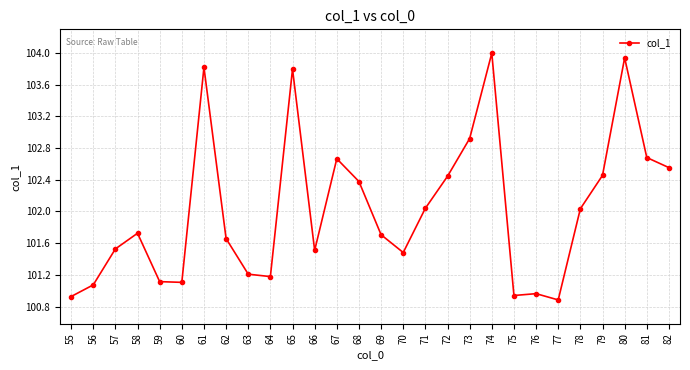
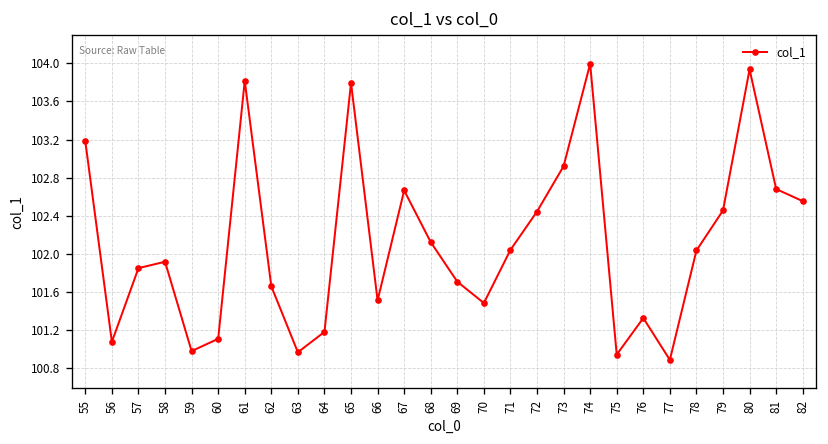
  {
-   "55": 100.9,
+   "55": 103.2,
    "56": 101.1,
-   "57": 101.5,
-   "58": 101.7,
-   "59": 101.1,
+   "57": 101.8,
+   "58": 101.9,
+   "59": 101.0,
    "60": 101.1,
    "61": 103.8,
    "62": 101.7,
-   "63": 101.2,
+   "63": 101.0,
    "64": 101.2,
    "65": 103.8,
    "66": 101.5,
    "67": 102.7,
-   "68": 102.4,
+   "68": 102.1,
    "69": 101.7,
    "70": 101.5,
    "71": 102.0,
    "72": 102.4,
    "73": 102.9,
    "74": 104.0,
    "75": 100.9,
-   "76": 101.0,
+   "76": 101.3,
    "77": 100.9,
    "78": 102.0,
    "79": 102.5,
    "80": 103.9,
    "81": 102.7,
    "82": 102.6
  }
